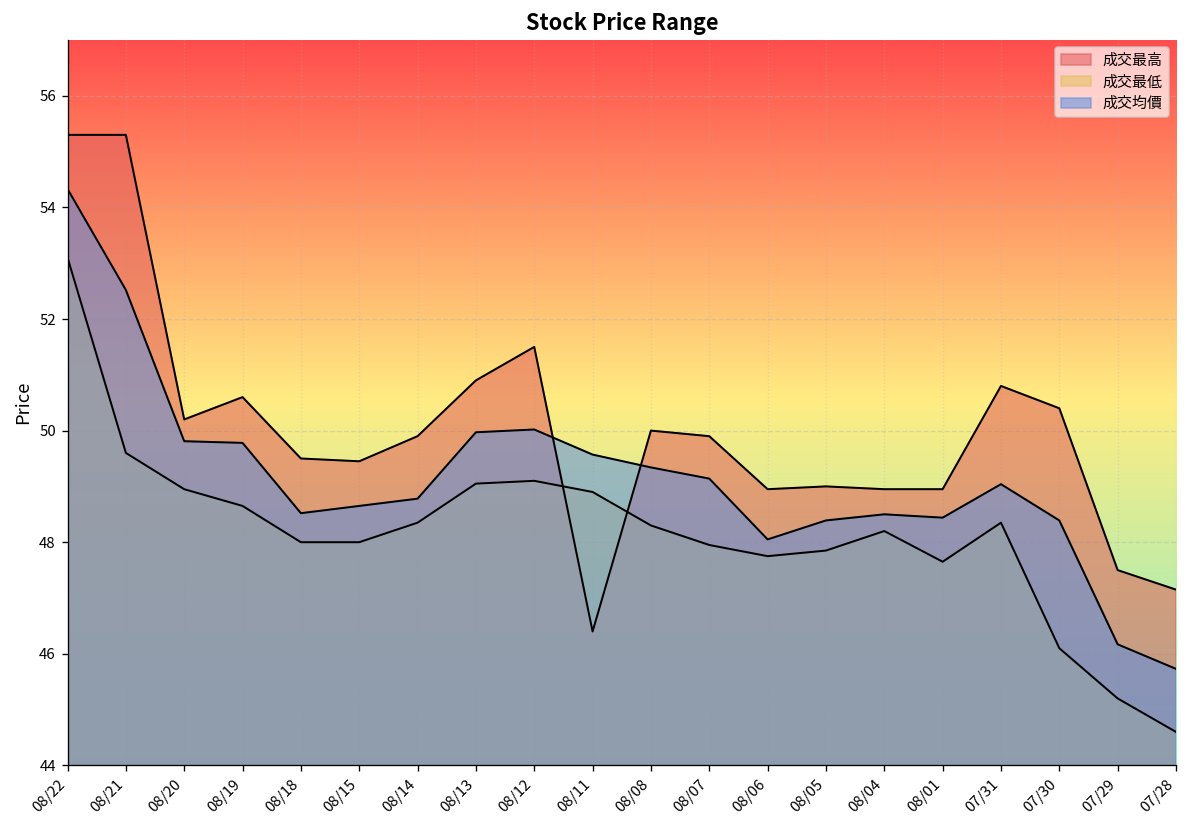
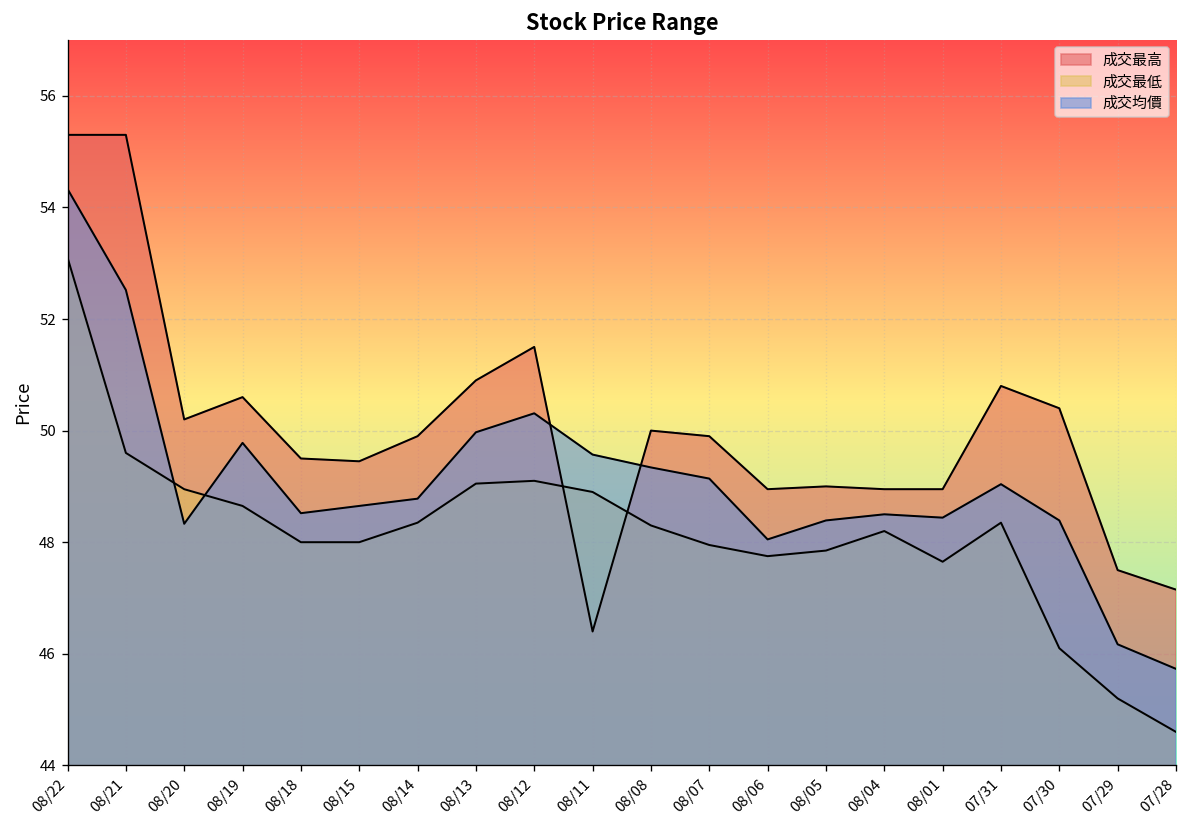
  {
    "成交最高": {
      "08/22": 55.3,
      "08/21": 55.3,
      "08/20": 50.2,
      "08/19": 50.6,
      "08/18": 49.5,
      "08/15": 49.5,
      "08/14": 49.9,
      "08/13": 50.9,
      "08/12": 51.5,
      "08/11": 46.4,
      "08/08": 50.0,
      "08/07": 49.9,
      "08/06": 49.0,
      "08/05": 49.0,
      "08/04": 49.0,
      "08/01": 49.0,
      "07/31": 50.8,
      "07/30": 50.4,
      "07/29": 47.5,
      "07/28": 47.2
    },
    "成交最低": {
      "08/22": 53.1,
      "08/21": 49.6,
      "08/20": 49.0,
      "08/19": 48.7,
      "08/18": 48.0,
      "08/15": 48.0,
      "08/14": 48.4,
      "08/13": 49.1,
      "08/12": 49.1,
      "08/11": 48.9,
      "08/08": 48.3,
      "08/07": 48.0,
      "08/06": 47.8,
      "08/05": 47.9,
      "08/04": 48.2,
      "08/01": 47.7,
      "07/31": 48.4,
      "07/30": 46.1,
      "07/29": 45.2,
      "07/28": 44.6
    },
    "成交均價": {
      "08/22": 54.3,
      "08/21": 52.5,
-     "08/20": 49.8,
+     "08/20": 48.3,
      "08/19": 49.8,
      "08/18": 48.5,
      "08/15": 48.7,
      "08/14": 48.8,
      "08/13": 50.0,
-     "08/12": 50.0,
+     "08/12": 50.3,
      "08/11": 49.6,
      "08/08": 49.3,
      "08/07": 49.1,
      "08/06": 48.1,
      "08/05": 48.4,
      "08/04": 48.5,
      "08/01": 48.4,
      "07/31": 49.0,
      "07/30": 48.4,
      "07/29": 46.2,
      "07/28": 45.7
    }
  }
